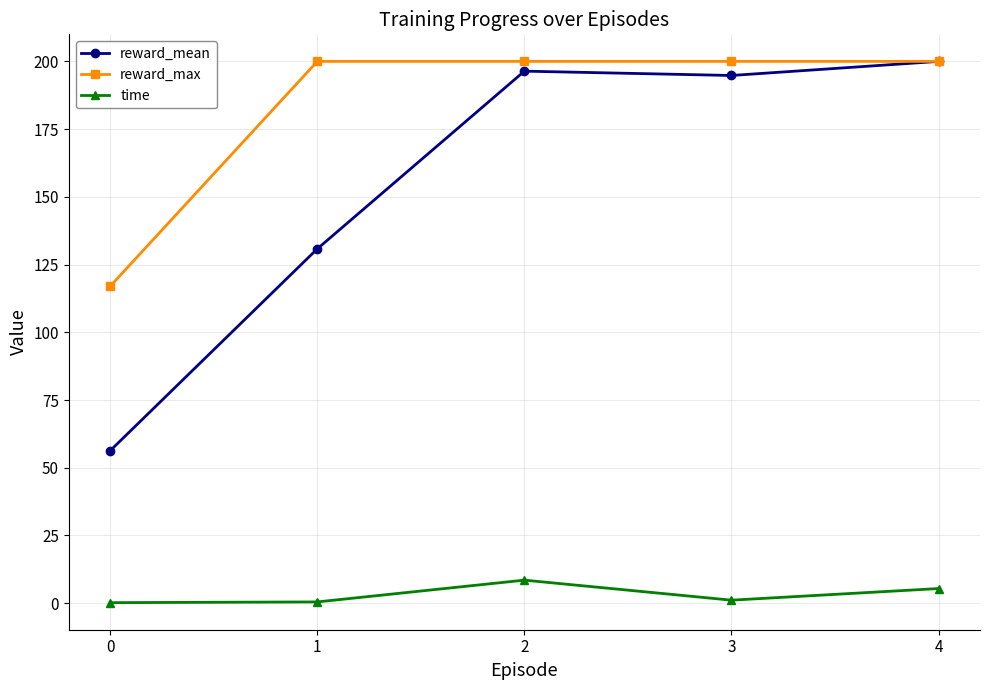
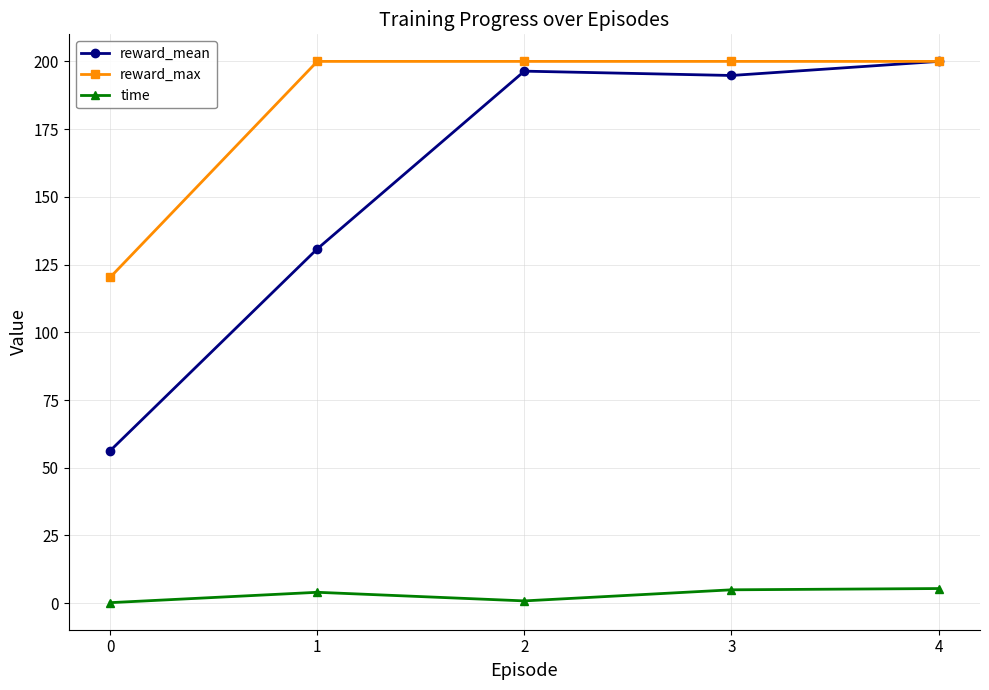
  {
    "reward_mean": {
      "0": 56,
      "1": 131,
      "2": 196,
      "3": 195
    },
    "reward_max": {
-     "0": 117,
+     "0": 120,
      "1": 200,
      "2": 200,
      "3": 200
    },
    "time": {
      "0": 0,
-     "1": 0,
-     "2": 9,
-     "3": 1,
+     "1": 4,
+     "2": 1,
+     "3": 5,
      "4": 5
    }
  }
